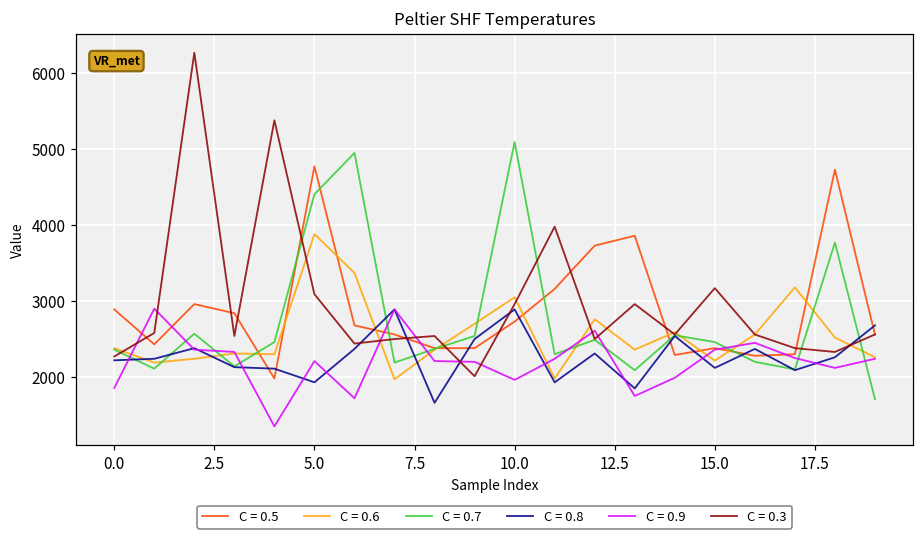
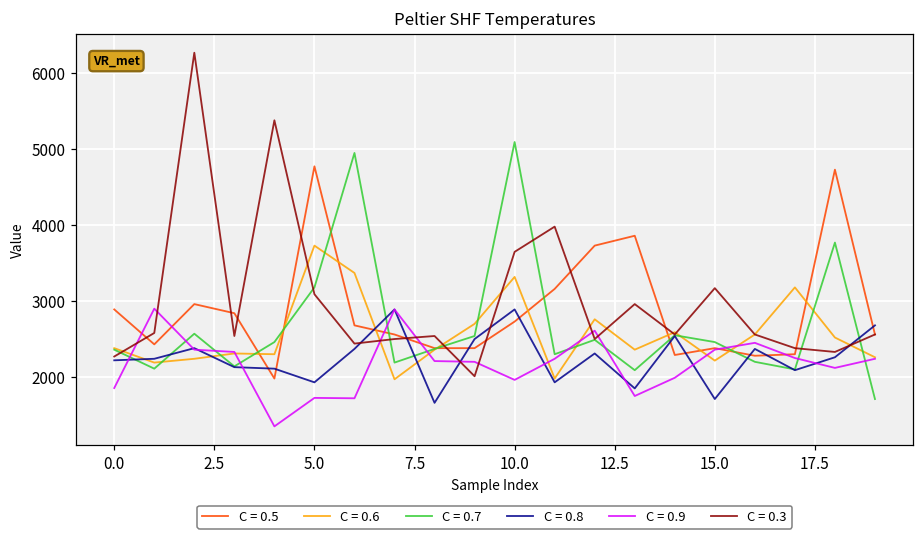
  {
    "C = 0.5": {
      "0.0": 2900,
      "5.0": 4800,
      "10.0": 2700
    },
    "C = 0.6": {
-     "5.0": 3900,
-     "10.0": 3100,
+     "5.0": 3700,
+     "10.0": 3300,
      "15.0": 2200
    },
    "C = 0.7": {
-     "5.0": 4400,
+     "5.0": 3200,
      "10.0": 5100,
      "15.0": 2500
    },
    "C = 0.8": {
      "0.0": 2200,
      "5.0": 1900,
      "10.0": 2900,
-     "15.0": 2100
+     "15.0": 1700
    },
    "C = 0.9": {
      "0.0": 1900,
-     "5.0": 2200,
+     "5.0": 1700,
      "10.0": 2000
    },
    "C = 0.3": {
      "0.0": 2300,
      "5.0": 3100,
-     "10.0": 3000,
+     "10.0": 3600,
      "15.0": 3200
    }
  }
